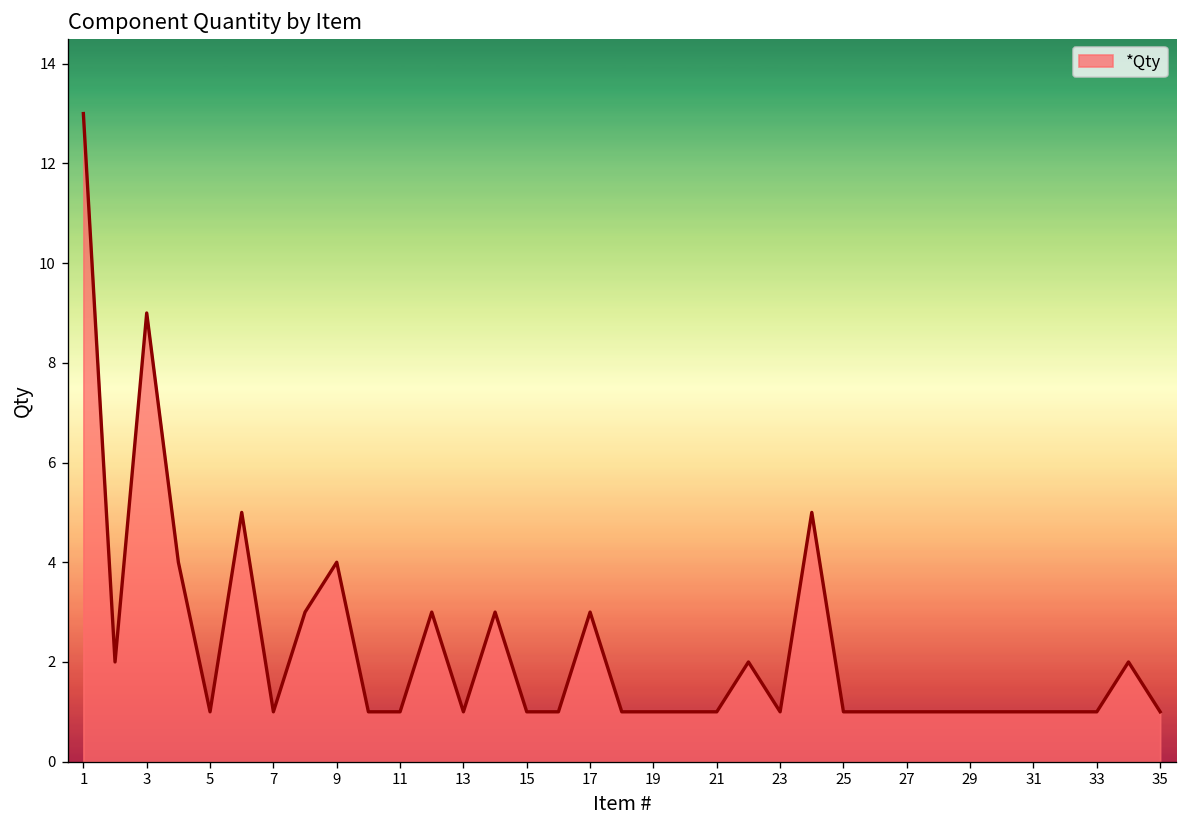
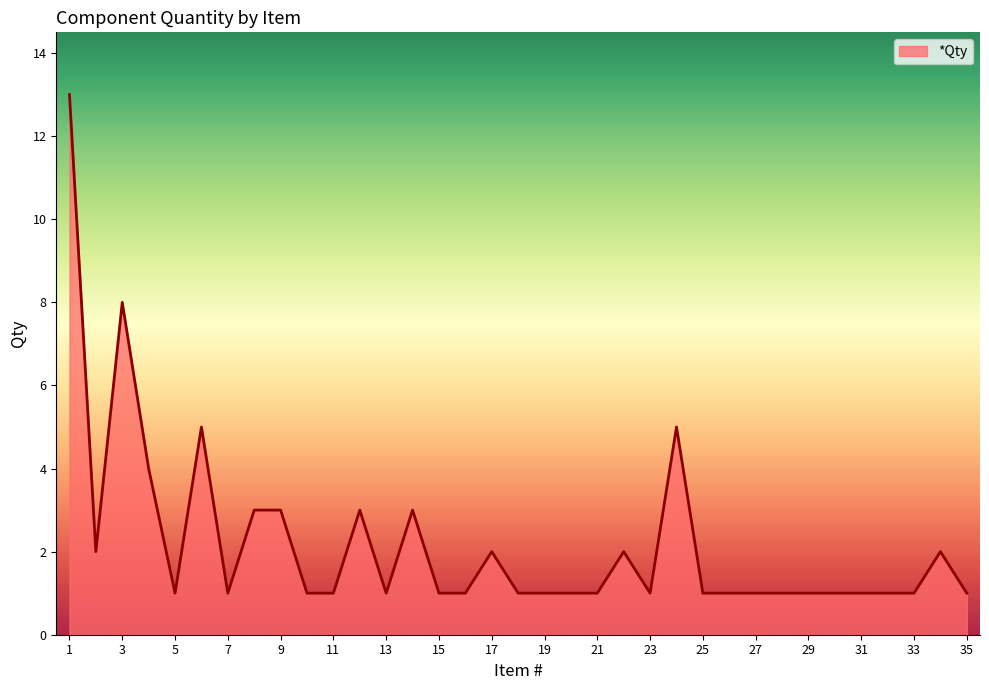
  {
    "1": 13,
-   "3": 9,
+   "3": 8,
    "5": 1,
    "7": 1,
-   "9": 4,
+   "9": 3,
    "11": 1,
    "13": 1,
    "15": 1,
-   "17": 3,
+   "17": 2,
    "19": 1,
    "21": 1,
    "23": 1,
    "25": 1,
    "27": 1,
    "29": 1,
    "31": 1,
    "33": 1,
    "35": 1
  }
